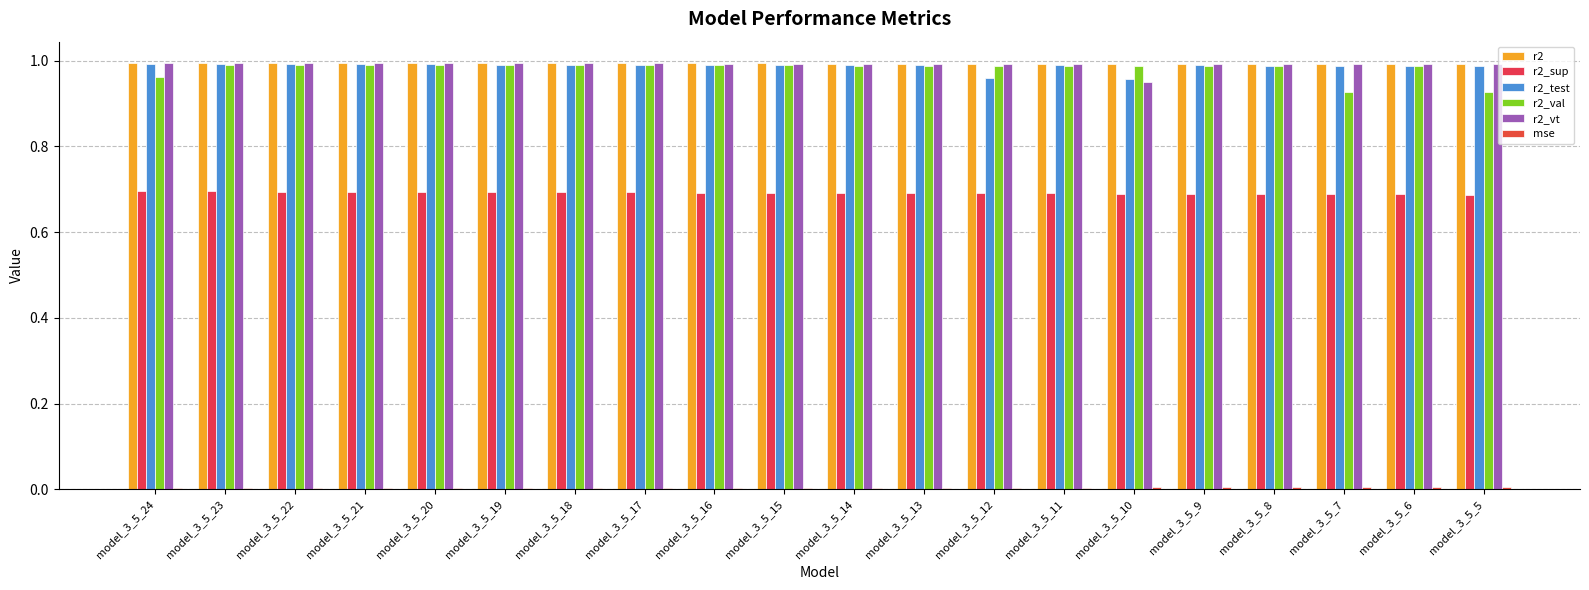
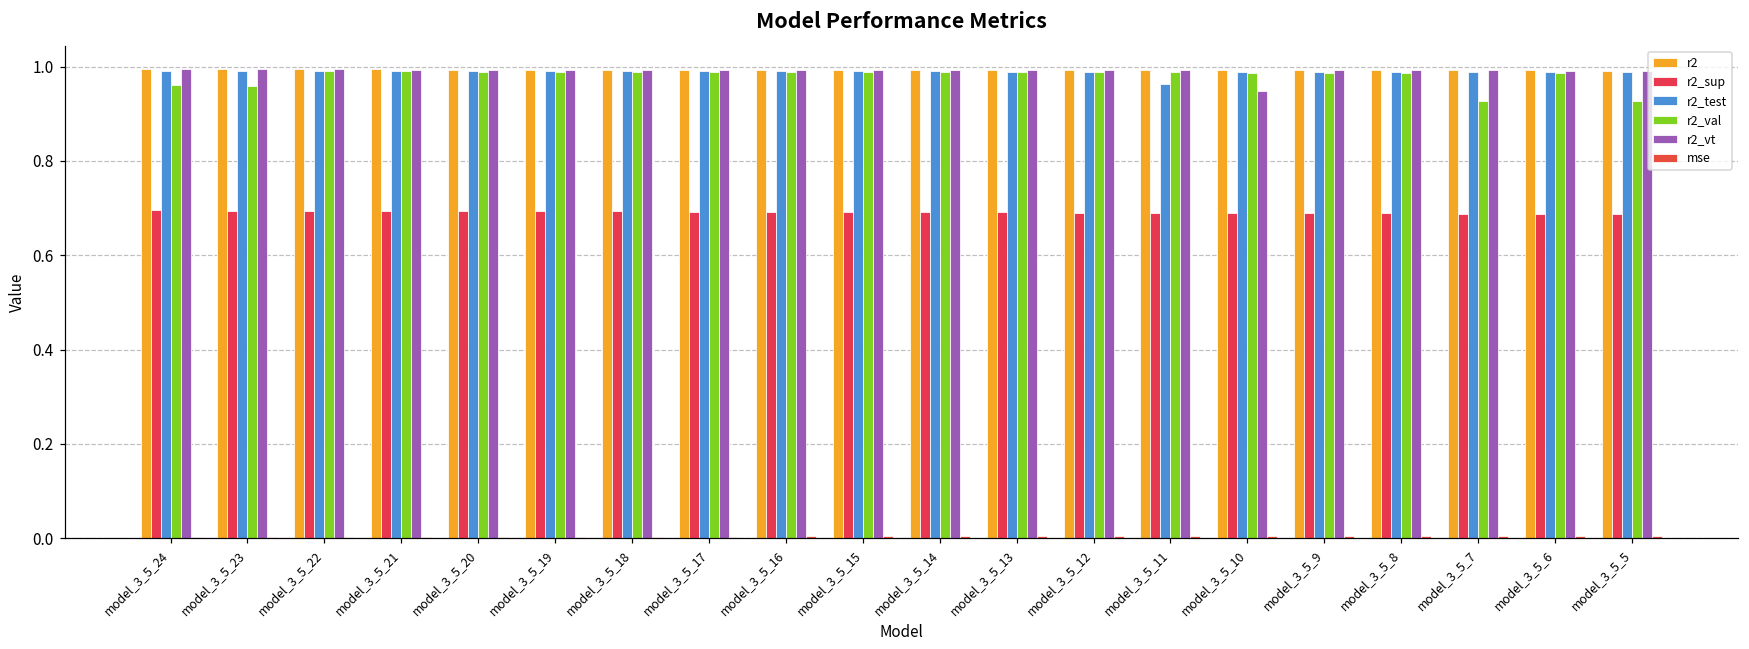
  {
    "r2": {
      "model_3_5_24": 0.99,
      "model_3_5_23": 0.99,
      "model_3_5_22": 0.99,
      "model_3_5_21": 0.99,
      "model_3_5_20": 0.99,
      "model_3_5_19": 0.99,
      "model_3_5_18": 0.99,
      "model_3_5_17": 0.99,
      "model_3_5_16": 0.99,
      "model_3_5_15": 0.99,
      "model_3_5_14": 0.99,
      "model_3_5_13": 0.99,
      "model_3_5_12": 0.99,
      "model_3_5_11": 0.99,
      "model_3_5_10": 0.99,
      "model_3_5_9": 0.99,
      "model_3_5_8": 0.99,
      "model_3_5_7": 0.99,
      "model_3_5_6": 0.99,
      "model_3_5_5": 0.99
    },
    "r2_test": {
      "model_3_5_24": 0.99,
      "model_3_5_23": 0.99,
      "model_3_5_22": 0.99,
      "model_3_5_21": 0.99,
      "model_3_5_20": 0.99,
      "model_3_5_19": 0.99,
      "model_3_5_18": 0.99,
      "model_3_5_17": 0.99,
      "model_3_5_16": 0.99,
      "model_3_5_15": 0.99,
      "model_3_5_14": 0.99,
      "model_3_5_13": 0.99,
-     "model_3_5_12": 0.96,
-     "model_3_5_11": 0.99,
-     "model_3_5_10": 0.96,
+     "model_3_5_12": 0.99,
+     "model_3_5_11": 0.96,
+     "model_3_5_10": 0.99,
      "model_3_5_9": 0.99,
      "model_3_5_8": 0.99,
      "model_3_5_7": 0.99,
      "model_3_5_6": 0.99,
      "model_3_5_5": 0.99
    },
    "r2_val": {
      "model_3_5_24": 0.96,
-     "model_3_5_23": 0.99,
+     "model_3_5_23": 0.96,
      "model_3_5_22": 0.99,
      "model_3_5_21": 0.99,
      "model_3_5_20": 0.99,
      "model_3_5_19": 0.99,
      "model_3_5_18": 0.99,
      "model_3_5_17": 0.99,
      "model_3_5_16": 0.99,
      "model_3_5_15": 0.99,
      "model_3_5_14": 0.99,
      "model_3_5_13": 0.99,
      "model_3_5_12": 0.99,
      "model_3_5_11": 0.99,
      "model_3_5_10": 0.99,
      "model_3_5_9": 0.99,
      "model_3_5_8": 0.99,
      "model_3_5_7": 0.93,
      "model_3_5_6": 0.99,
      "model_3_5_5": 0.93
    },
    "r2_vt": {
      "model_3_5_24": 0.99,
      "model_3_5_23": 0.99,
      "model_3_5_22": 0.99,
      "model_3_5_21": 0.99,
      "model_3_5_20": 0.99,
      "model_3_5_19": 0.99,
      "model_3_5_18": 0.99,
      "model_3_5_17": 0.99,
      "model_3_5_16": 0.99,
      "model_3_5_15": 0.99,
      "model_3_5_14": 0.99,
      "model_3_5_13": 0.99,
      "model_3_5_12": 0.99,
      "model_3_5_11": 0.99,
      "model_3_5_10": 0.95,
      "model_3_5_9": 0.99,
      "model_3_5_8": 0.99,
      "model_3_5_7": 0.99,
      "model_3_5_6": 0.99,
      "model_3_5_5": 0.99
    }
  }
